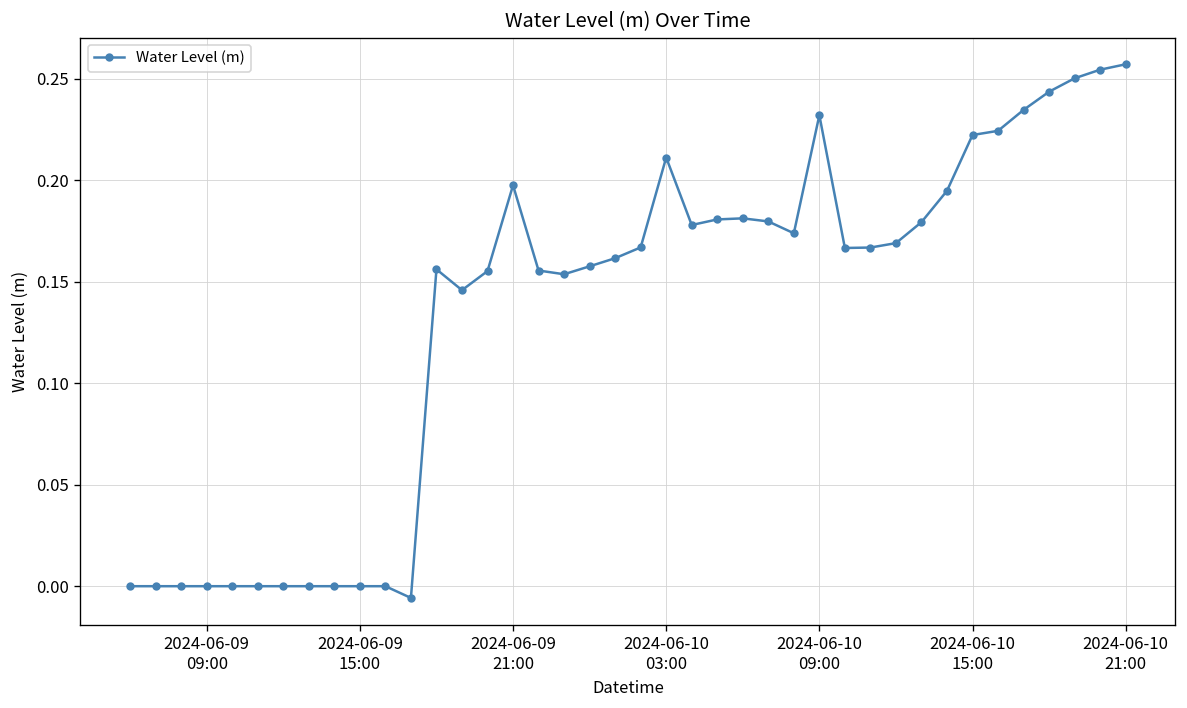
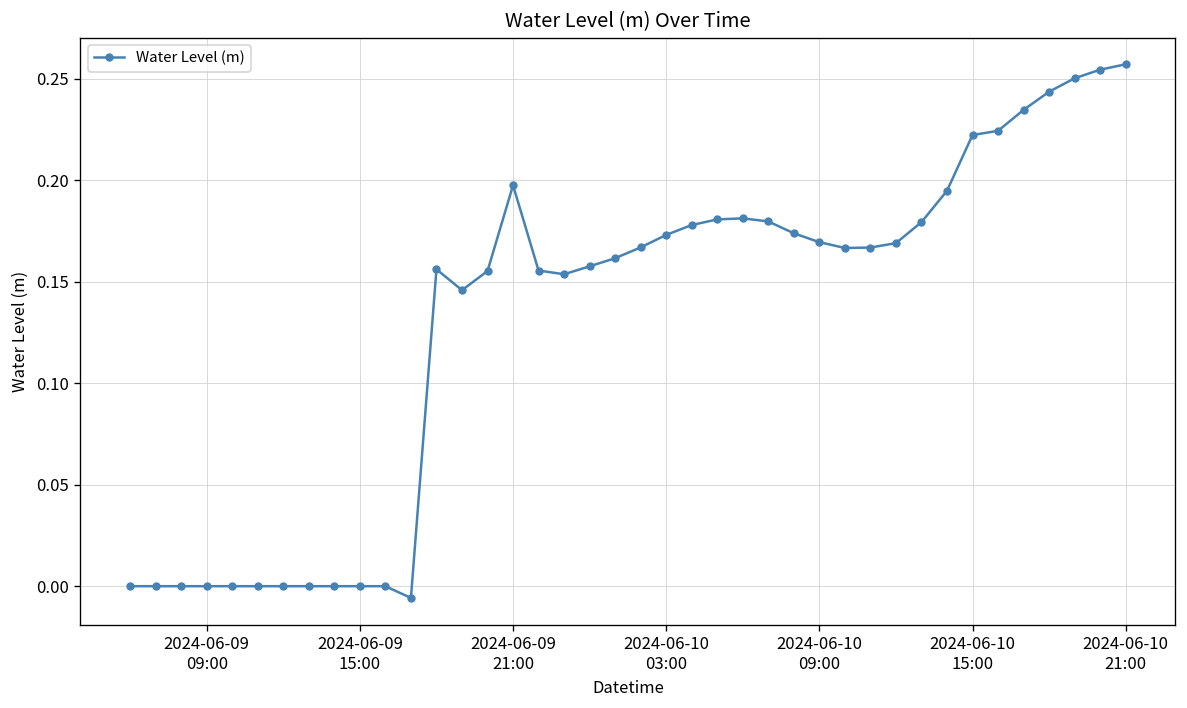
  {
    "2024-06-09 09:00": 0.000,
    "2024-06-09 15:00": 0.000,
    "2024-06-09 21:00": 0.197,
-   "2024-06-10 03:00": 0.211,
-   "2024-06-10 09:00": 0.232,
+   "2024-06-10 03:00": 0.173,
+   "2024-06-10 09:00": 0.169,
    "2024-06-10 15:00": 0.222,
    "2024-06-10 21:00": 0.257
  }
